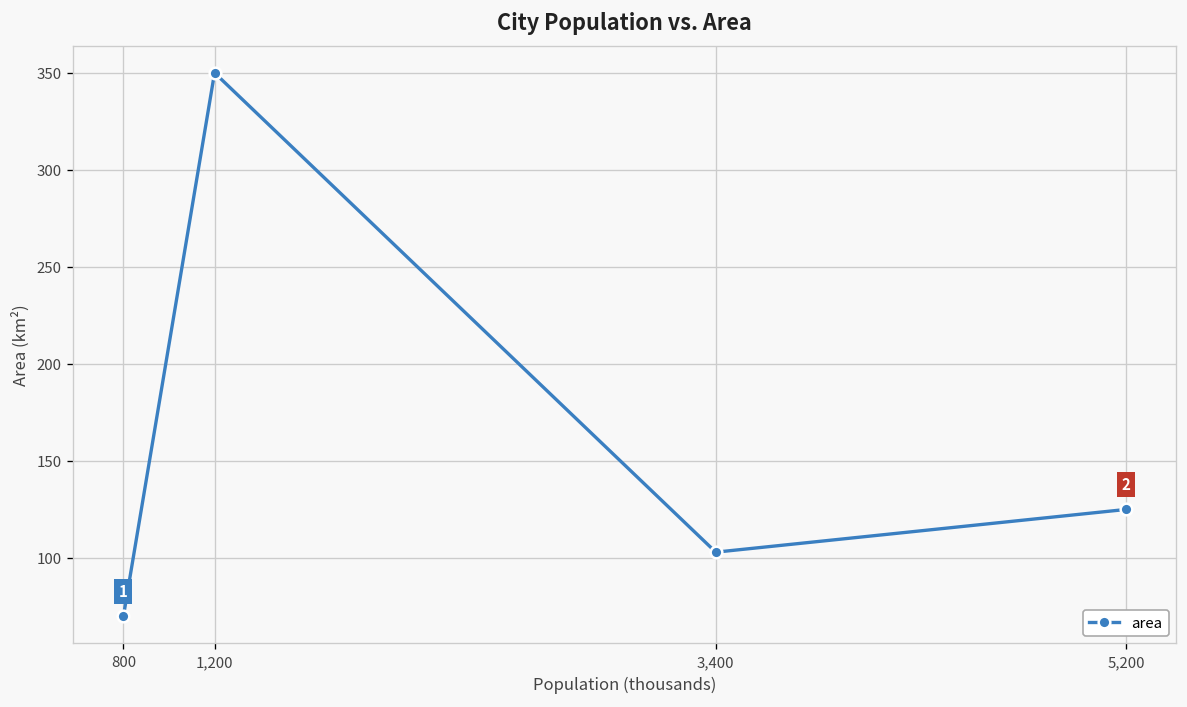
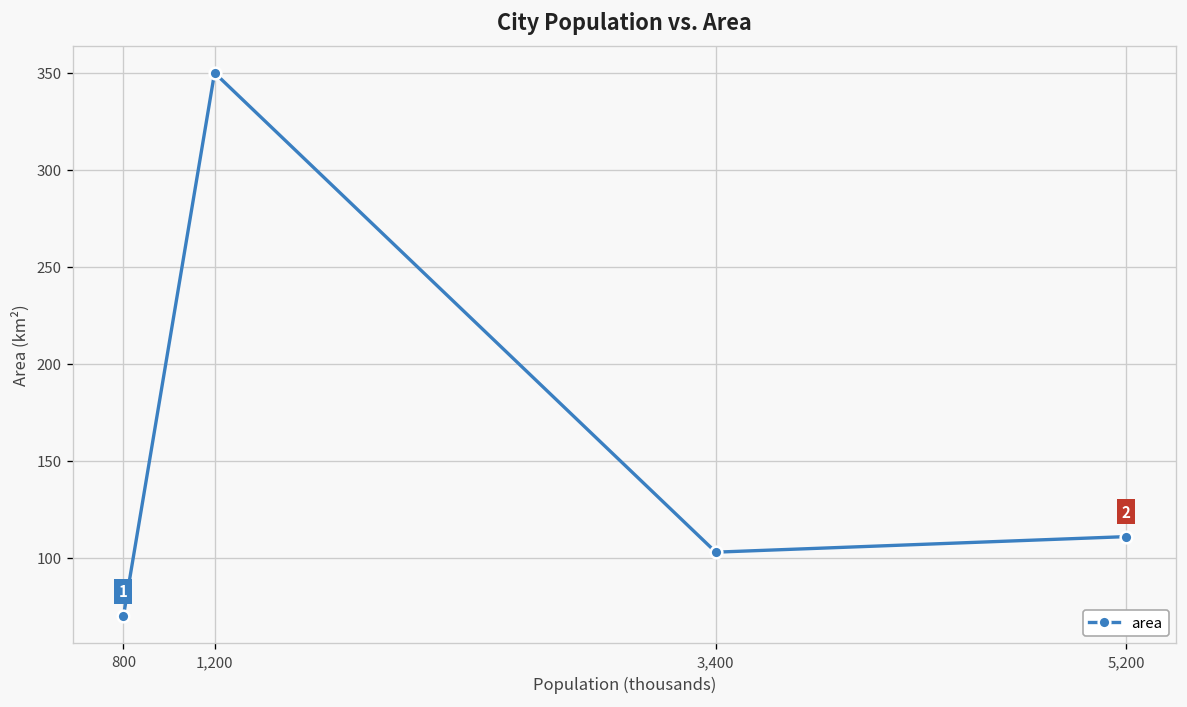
  {
    "1,200": 350,
    "3,400": 103,
-   "5,200": 125
+   "5,200": 111
  }
